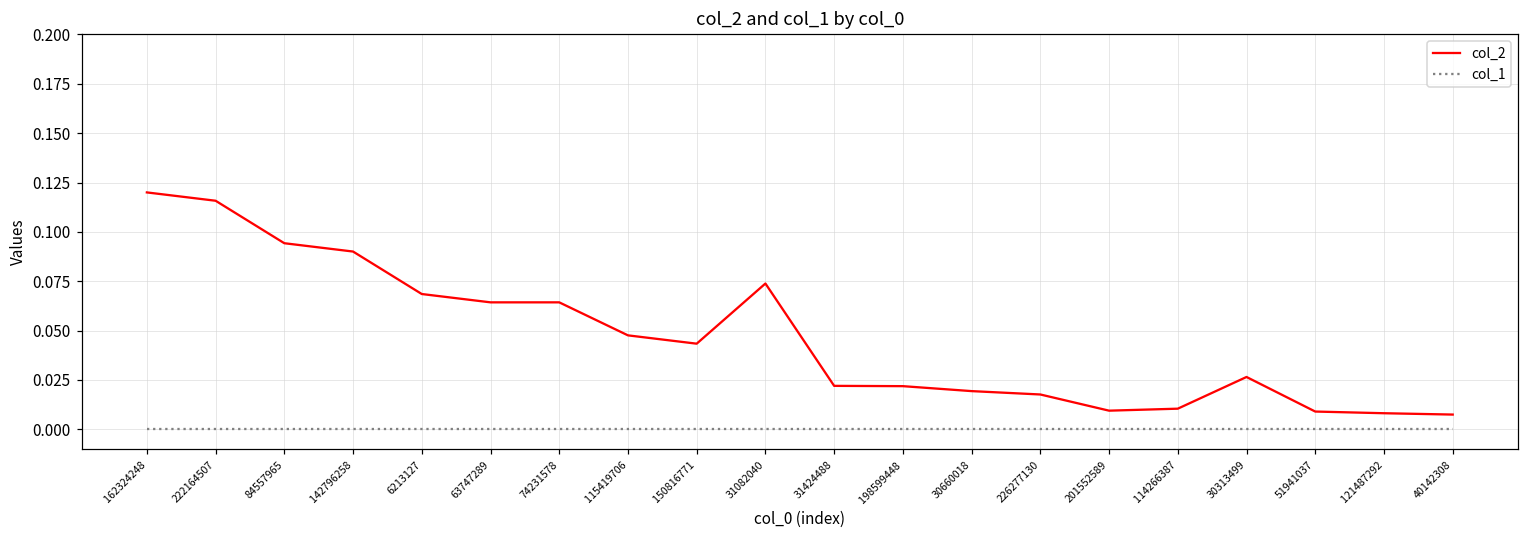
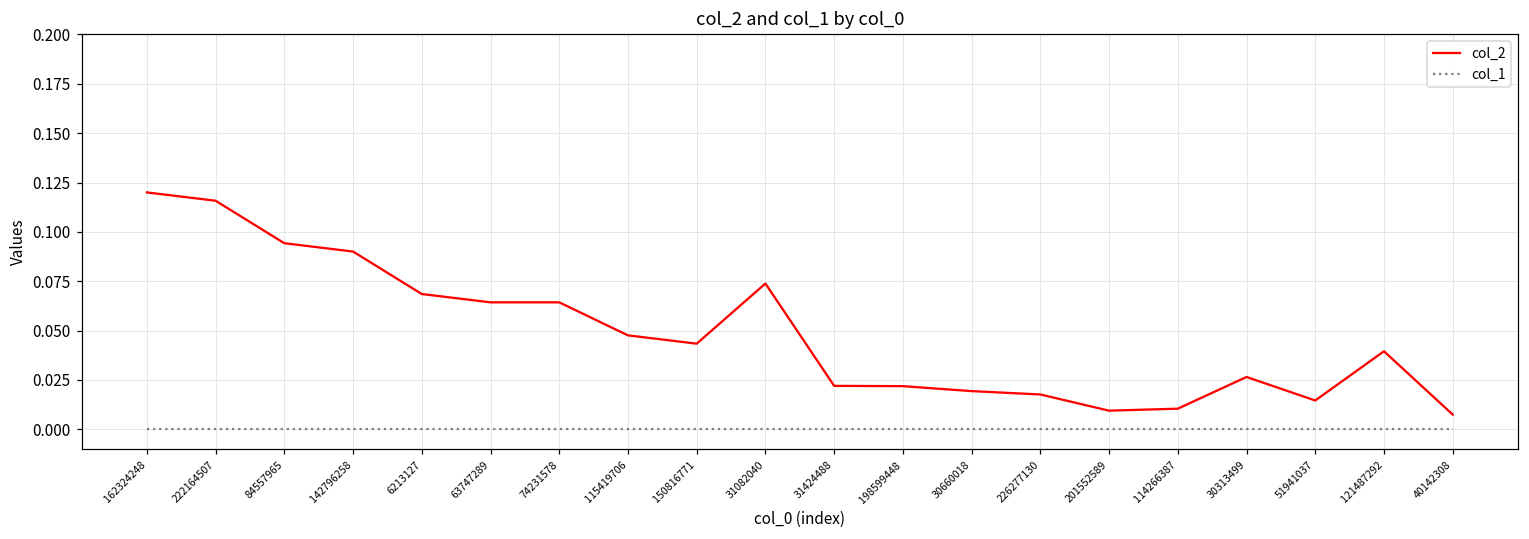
  {
    "col_2": {
      "162324248": 0.120,
      "222164507": 0.116,
      "84557965": 0.094,
      "142796258": 0.090,
      "6213127": 0.069,
      "63747289": 0.064,
      "74231578": 0.064,
      "115419706": 0.048,
      "150816771": 0.043,
      "31082040": 0.074,
      "31424488": 0.022,
      "198599448": 0.022,
      "30660018": 0.019,
      "226277130": 0.018,
      "201552589": 0.009,
      "114266387": 0.010,
      "30313499": 0.027,
-     "51941037": 0.009,
-     "121487292": 0.008,
+     "51941037": 0.015,
+     "121487292": 0.040,
      "40142308": 0.007
    },
    "col_1": {
      "162324248": 0.000,
      "222164507": 0.000,
      "84557965": 0.000,
      "142796258": 0.000,
      "6213127": 0.000,
      "63747289": 0.000,
      "74231578": 0.000,
      "115419706": 0.000,
      "150816771": 0.000,
      "31082040": 0.000,
      "31424488": 0.000,
      "198599448": 0.000,
      "30660018": 0.000,
      "226277130": 0.000,
      "201552589": 0.000,
      "114266387": 0.000,
      "30313499": 0.000,
      "51941037": 0.000,
      "121487292": 0.000,
      "40142308": 0.000
    }
  }
